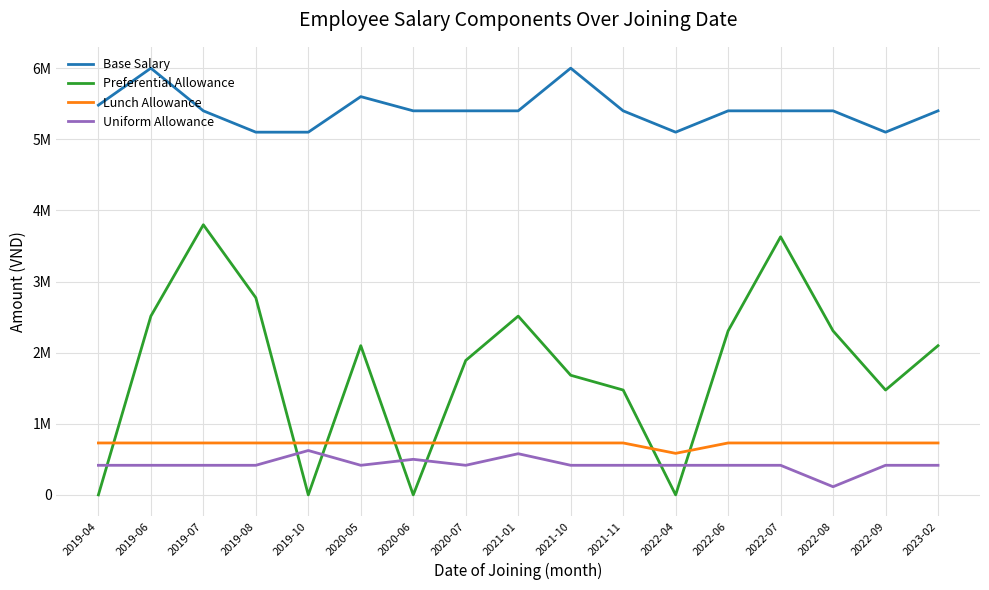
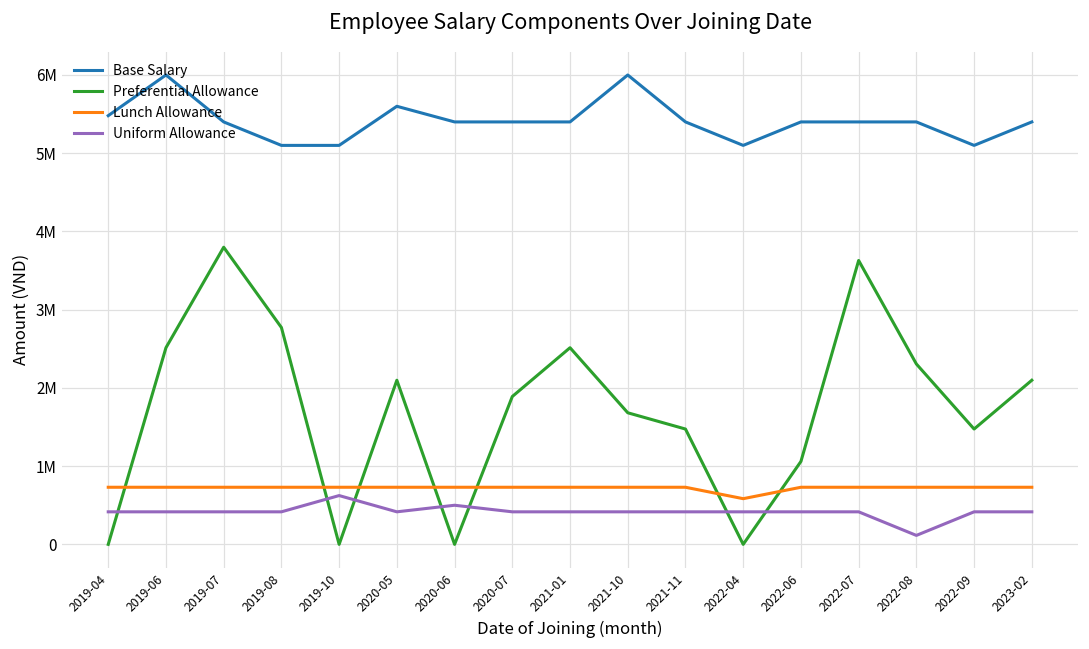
  {
    "Base Salary": {
      "2019-04": 5500000,
      "2019-06": 6000000,
      "2019-07": 5400000,
      "2019-08": 5100000,
      "2019-10": 5100000,
      "2020-05": 5600000,
      "2020-06": 5400000,
      "2020-07": 5400000,
      "2021-01": 5400000,
      "2021-10": 6000000,
      "2021-11": 5400000,
      "2022-04": 5100000,
      "2022-06": 5400000,
      "2022-07": 5400000,
      "2022-08": 5400000,
      "2022-09": 5100000,
      "2023-02": 5400000
    },
    "Preferential Allowance": {
      "2019-04": 0,
      "2019-06": 2500000,
      "2019-07": 3800000,
      "2019-08": 2800000,
      "2019-10": 0,
      "2020-05": 2100000,
      "2020-06": 0,
      "2020-07": 1900000,
      "2021-01": 2500000,
      "2021-10": 1700000,
      "2021-11": 1500000,
      "2022-04": 0,
-     "2022-06": 2300000,
+     "2022-06": 1100000,
      "2022-07": 3600000,
      "2022-08": 2300000,
      "2022-09": 1500000,
      "2023-02": 2100000
    },
    "Lunch Allowance": {
      "2019-04": 700000,
      "2019-06": 700000,
      "2019-07": 700000,
      "2019-08": 700000,
      "2019-10": 700000,
      "2020-05": 700000,
      "2020-06": 700000,
      "2020-07": 700000,
      "2021-01": 700000,
      "2021-10": 700000,
      "2021-11": 700000,
      "2022-04": 600000,
      "2022-06": 700000,
      "2022-07": 700000,
      "2022-08": 700000,
      "2022-09": 700000,
      "2023-02": 700000
    },
    "Uniform Allowance": {
      "2019-04": 400000,
      "2019-06": 400000,
      "2019-07": 400000,
      "2019-08": 400000,
      "2019-10": 600000,
      "2020-05": 400000,
      "2020-06": 500000,
      "2020-07": 400000,
-     "2021-01": 600000,
+     "2021-01": 400000,
      "2021-10": 400000,
      "2021-11": 400000,
      "2022-04": 400000,
      "2022-06": 400000,
      "2022-07": 400000,
      "2022-08": 100000,
      "2022-09": 400000,
      "2023-02": 400000
    }
  }
